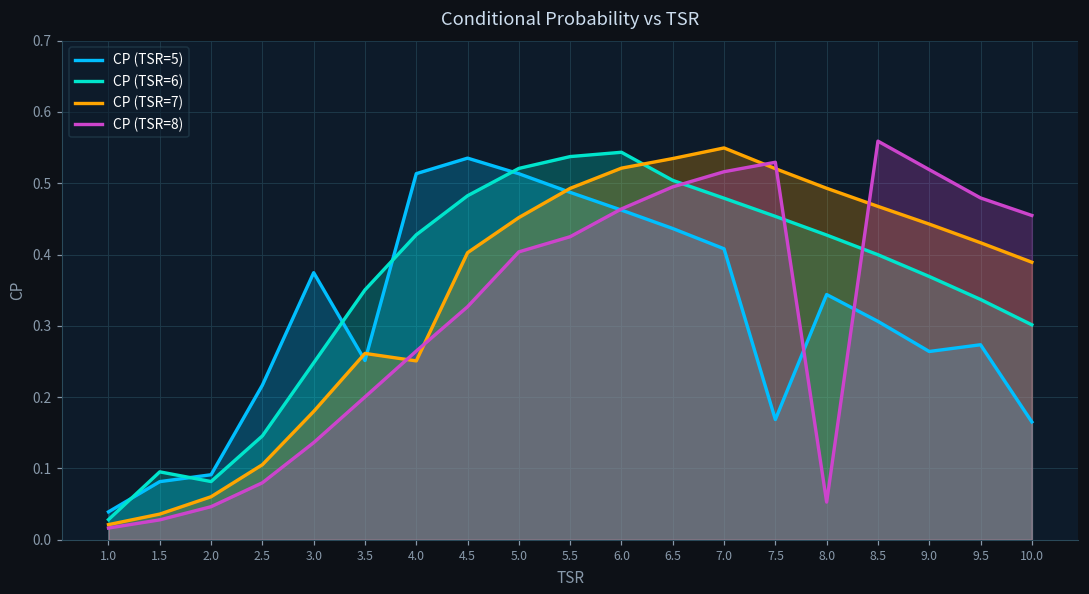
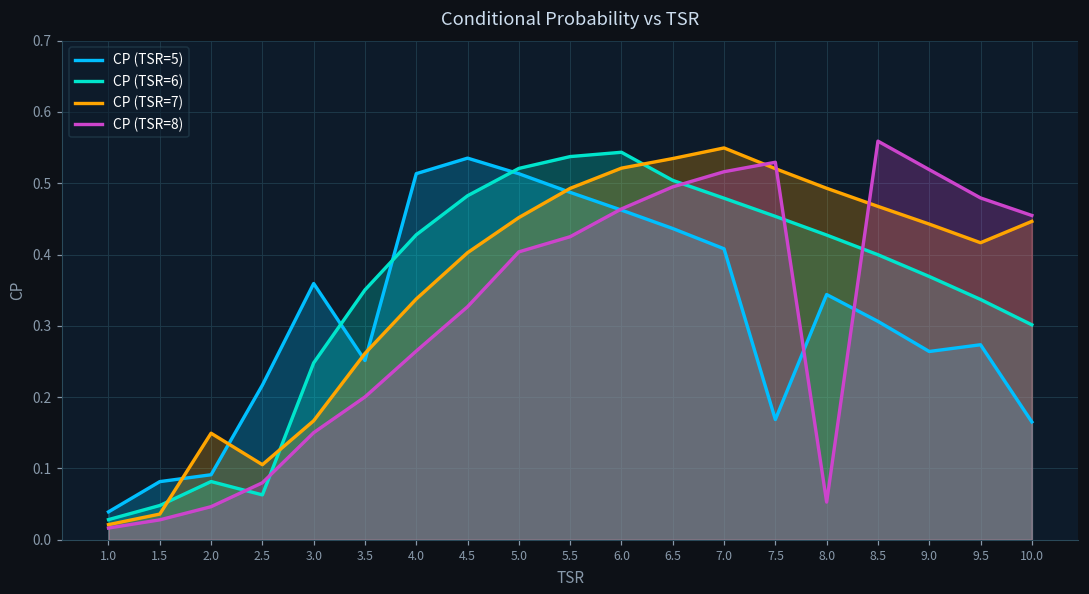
  {
    "CP (TSR=5)": {
      "1.0": 0.04,
      "1.5": 0.08,
      "2.0": 0.09,
      "2.5": 0.22,
-     "3.0": 0.37,
+     "3.0": 0.36,
      "3.5": 0.25,
      "4.0": 0.51,
      "4.5": 0.54,
      "5.0": 0.51,
      "5.5": 0.49,
      "6.5": 0.44,
      "7.0": 0.41,
      "7.5": 0.17,
      "8.0": 0.34,
      "8.5": 0.31,
      "9.0": 0.26,
      "9.5": 0.27,
      "10.0": 0.17
    },
    "CP (TSR=6)": {
      "1.0": 0.03,
-     "1.5": 0.10,
+     "1.5": 0.05,
      "2.0": 0.08,
-     "2.5": 0.15,
+     "2.5": 0.06,
      "3.0": 0.25,
      "3.5": 0.35,
      "4.0": 0.43,
      "4.5": 0.48,
      "5.0": 0.52,
      "5.5": 0.54,
      "6.0": 0.54,
      "6.5": 0.50,
      "7.0": 0.48,
      "7.5": 0.45,
      "8.0": 0.43,
      "8.5": 0.40,
      "9.0": 0.37,
      "9.5": 0.34,
      "10.0": 0.30
    },
    "CP (TSR=7)": {
      "1.0": 0.02,
      "1.5": 0.04,
-     "2.0": 0.06,
+     "2.0": 0.15,
      "2.5": 0.11,
-     "3.0": 0.18,
+     "3.0": 0.17,
      "3.5": 0.26,
-     "4.0": 0.25,
+     "4.0": 0.34,
      "4.5": 0.40,
      "5.0": 0.45,
      "5.5": 0.49,
      "6.0": 0.52,
      "6.5": 0.53,
      "7.0": 0.55,
      "7.5": 0.52,
      "8.0": 0.49,
      "8.5": 0.47,
      "9.0": 0.44,
      "9.5": 0.42,
-     "10.0": 0.39
+     "10.0": 0.45
    },
    "CP (TSR=8)": {
      "1.0": 0.02,
      "1.5": 0.03,
      "2.0": 0.05,
      "2.5": 0.08,
-     "3.0": 0.14,
+     "3.0": 0.15,
      "3.5": 0.20,
      "4.0": 0.26,
      "4.5": 0.33,
      "5.0": 0.40,
      "5.5": 0.42,
      "6.5": 0.49,
      "7.0": 0.52,
      "7.5": 0.53,
      "8.0": 0.05,
      "8.5": 0.56,
      "9.0": 0.52,
      "9.5": 0.48,
      "10.0": 0.45
    }
  }
